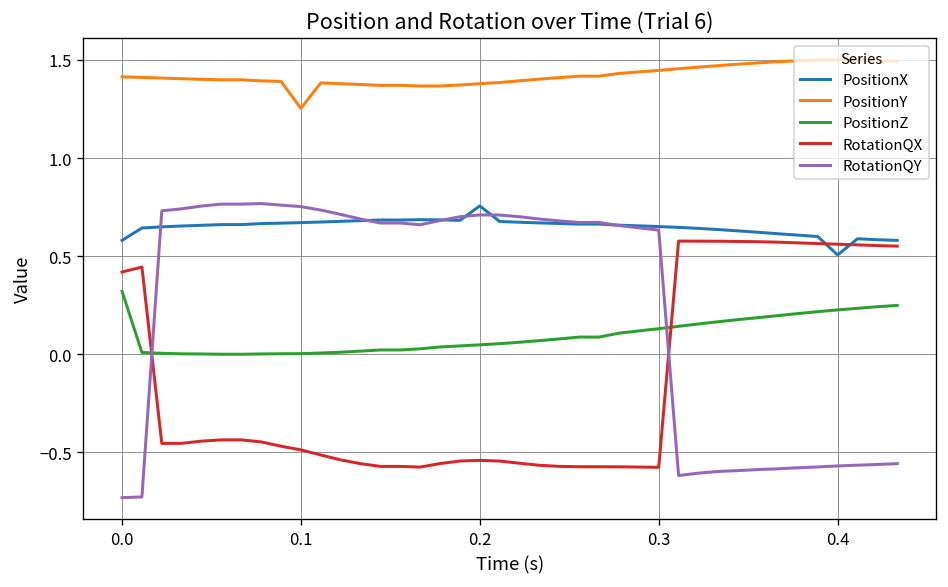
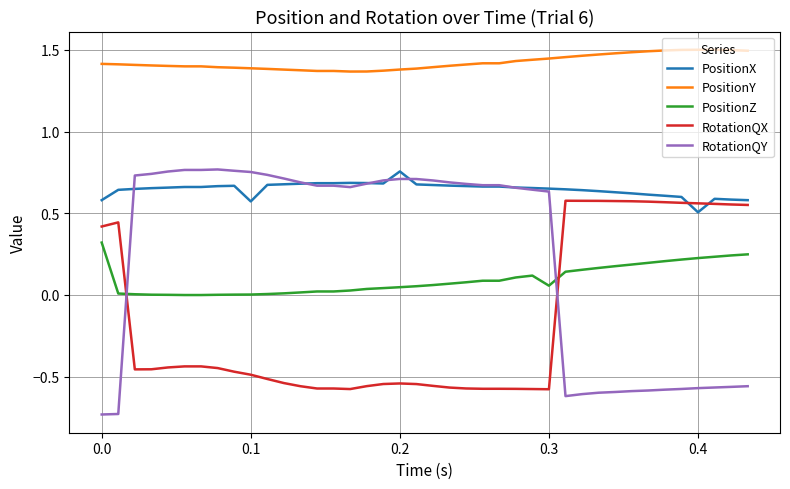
  {
    "PositionX": {
      "0.0": 0.58,
-     "0.1": 0.67,
+     "0.1": 0.57,
      "0.2": 0.76,
      "0.3": 0.65,
      "0.4": 0.51
    },
    "PositionY": {
      "0.0": 1.41,
-     "0.1": 1.25,
+     "0.1": 1.39,
      "0.2": 1.38,
      "0.3": 1.45
    },
    "PositionZ": {
      "0.0": 0.32,
      "0.1": 0.00,
      "0.2": 0.05,
-     "0.3": 0.13,
+     "0.3": 0.06,
      "0.4": 0.23
    },
    "RotationQX": {
      "0.0": 0.42,
      "0.1": -0.49,
      "0.2": -0.54,
      "0.3": -0.58,
      "0.4": 0.56
    },
    "RotationQY": {
      "0.0": -0.73,
      "0.1": 0.75,
      "0.2": 0.71,
      "0.3": 0.63,
      "0.4": -0.57
    }
  }
